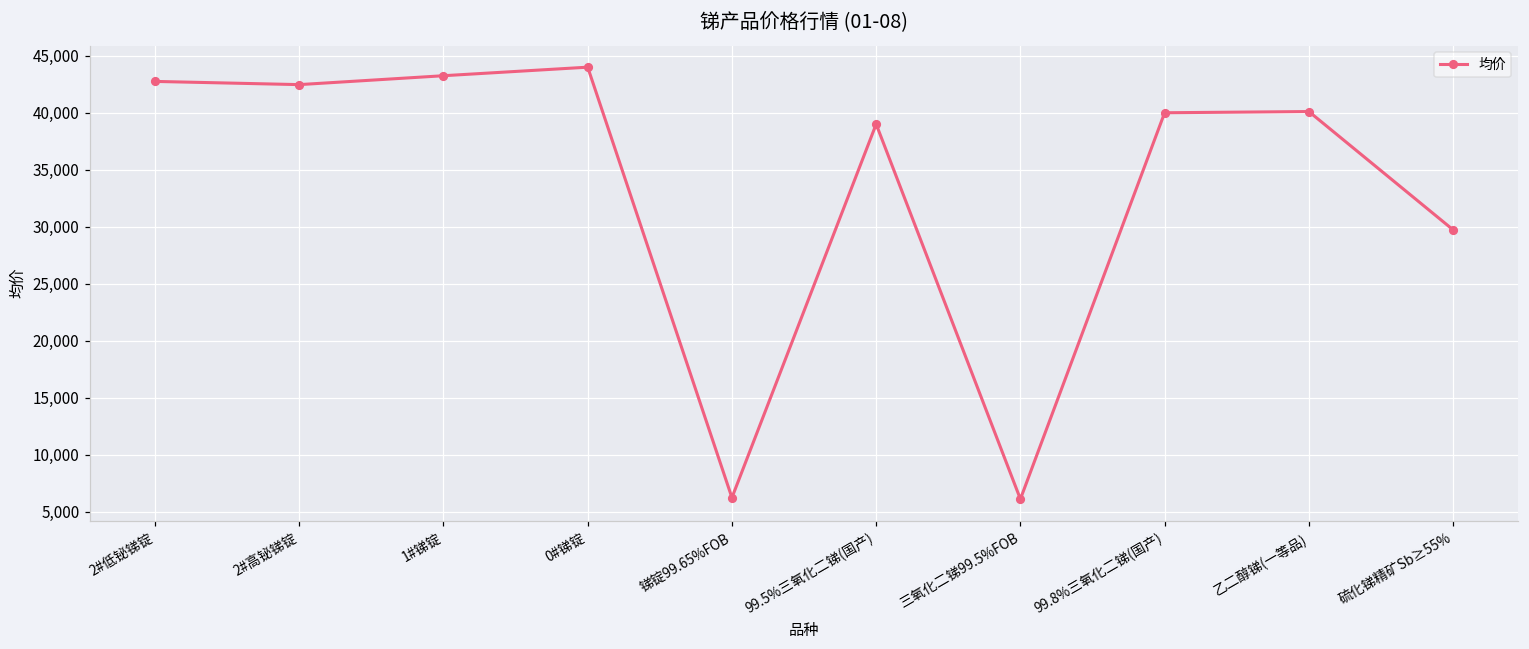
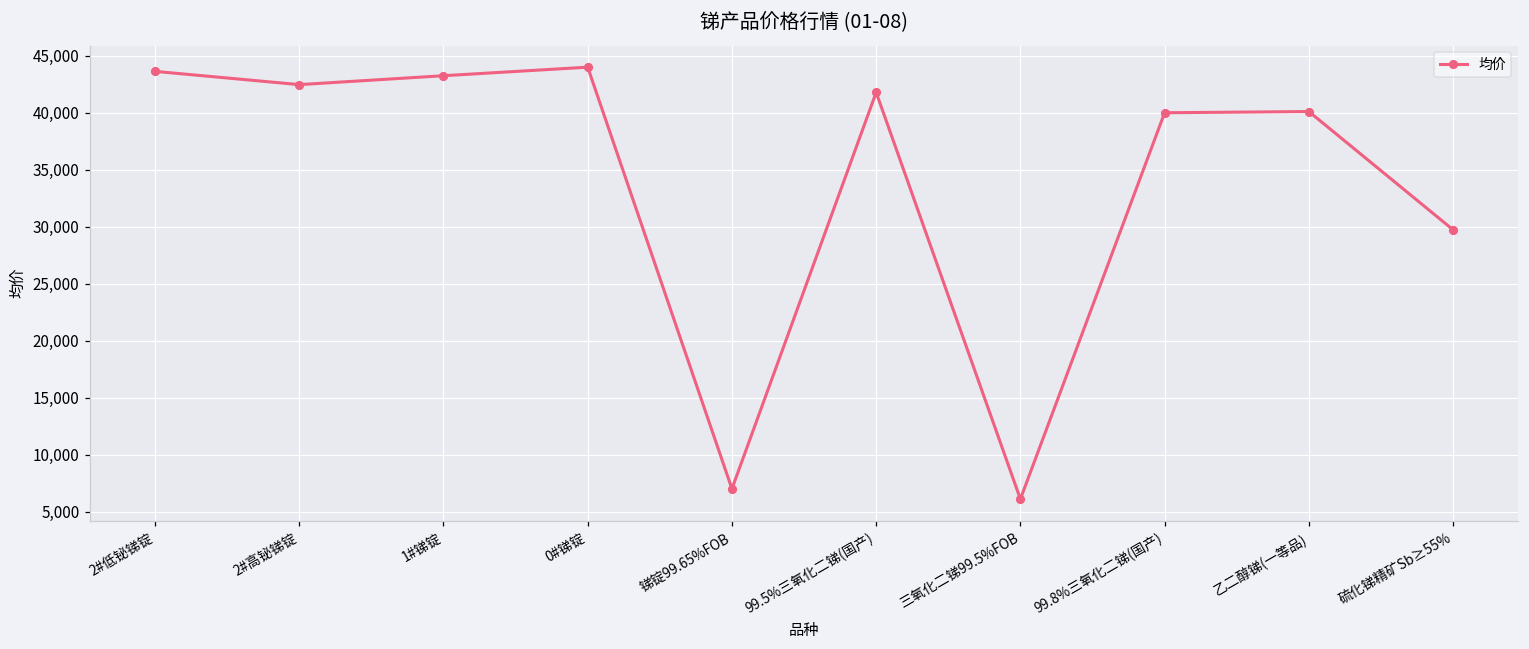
  {
-   "2#低铋锑锭": "42,800",
+   "2#低铋锑锭": "43,600",
    "2#高铋锑锭": "42,500",
    "1#锑锭": "43,300",
    "0#锑锭": "44,000",
-   "锑锭99.65%FOB": "6,200",
-   "99.5%三氧化二锑(国产)": "39,000",
+   "锑锭99.65%FOB": "7,000",
+   "99.5%三氧化二锑(国产)": "41,800",
    "三氧化二锑99.5%FOB": "6,100",
    "99.8%三氧化二锑(国产)": "40,000",
    "乙二醇锑(一等品)": "40,100",
    "硫化锑精矿Sb≥55%": "29,700"
  }
